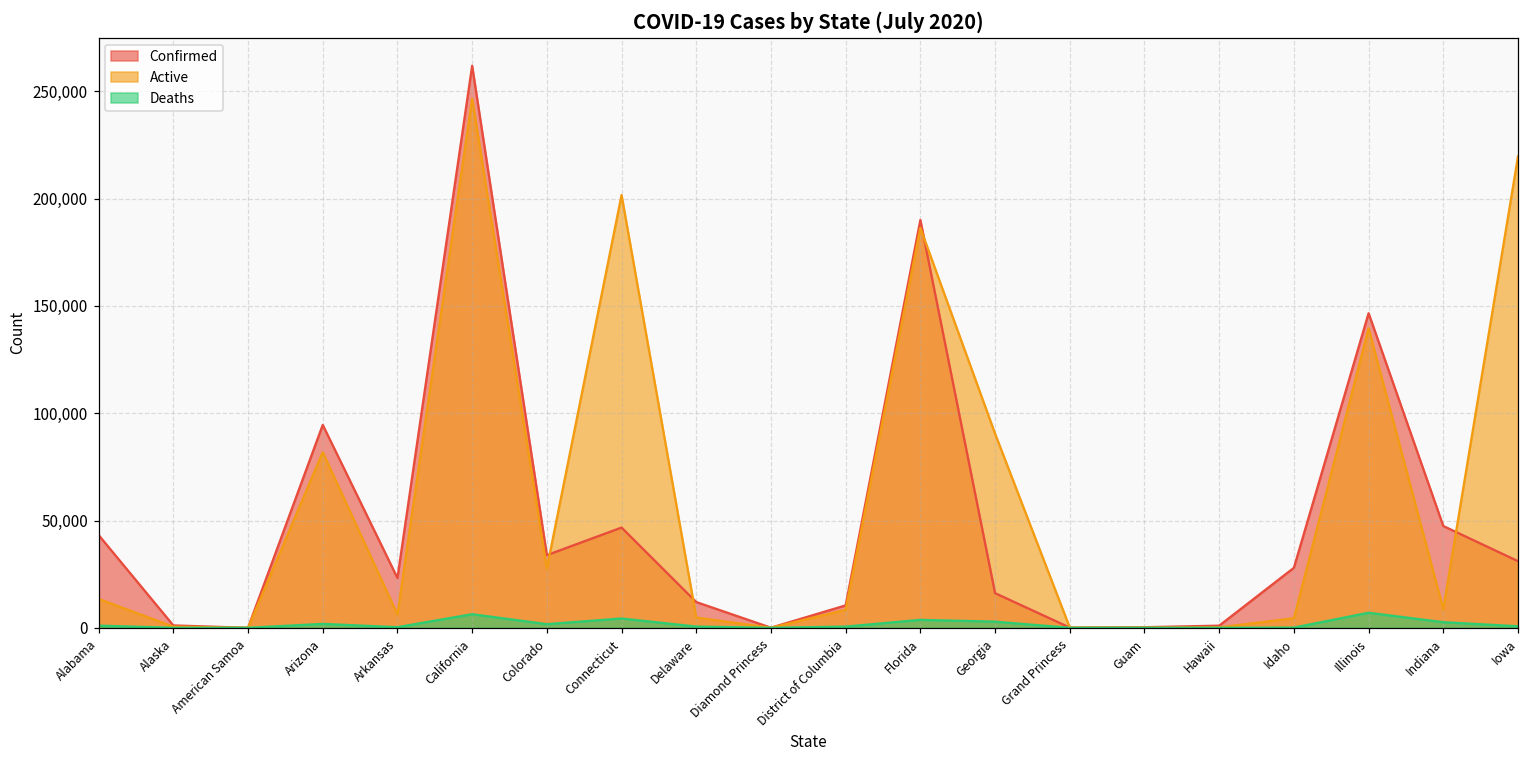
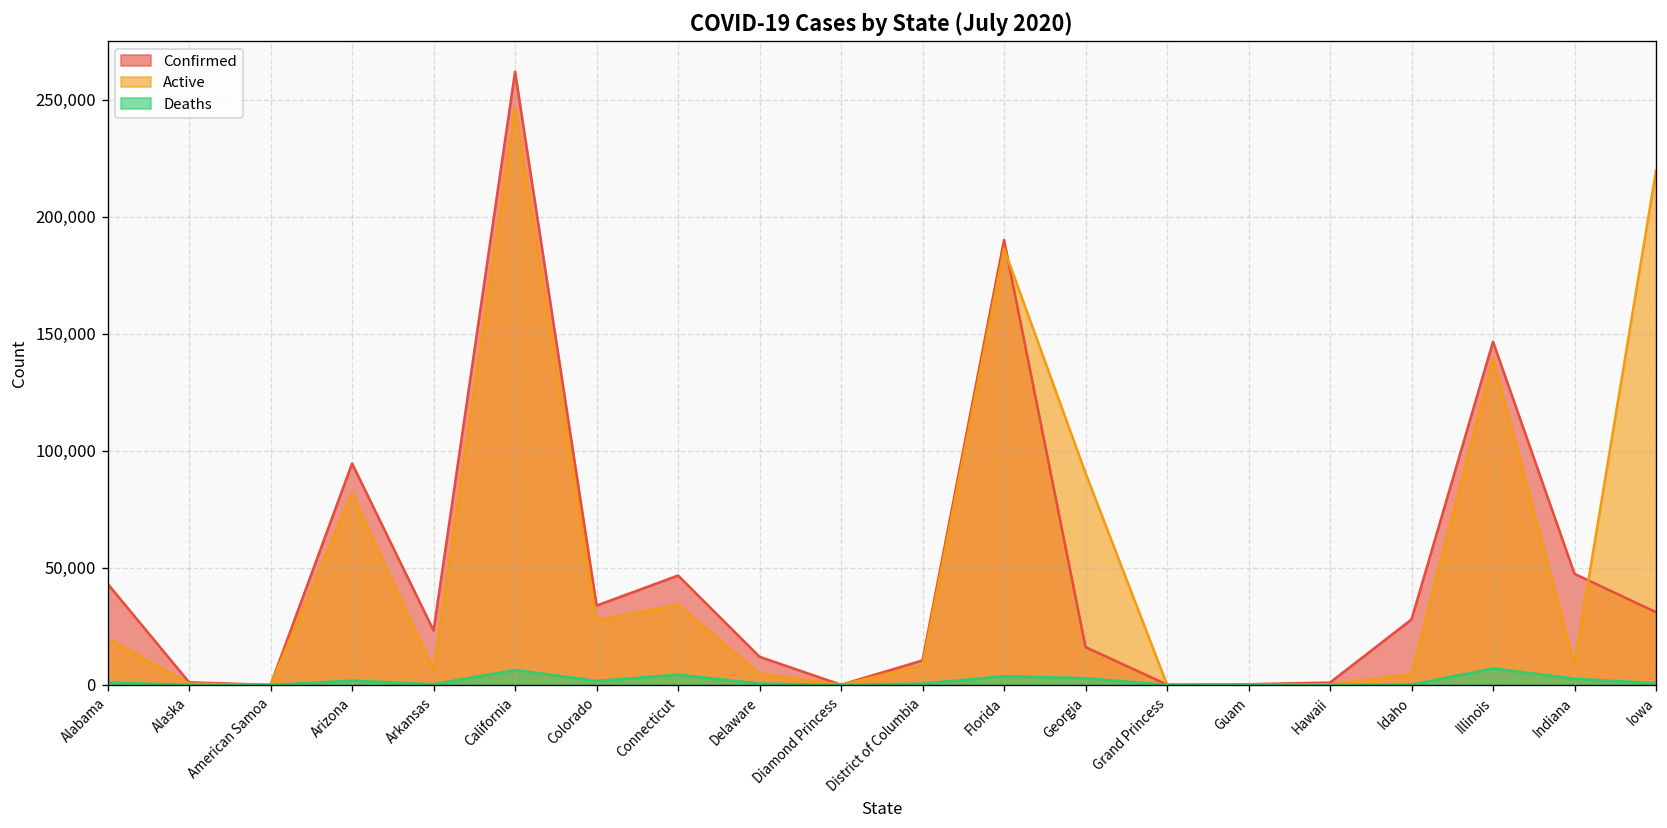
  {
    "Confirmed": {
      "Alabama": "43,000",
      "Arizona": "95,000",
      "Arkansas": "23,000",
      "California": "262,000",
      "Colorado": "34,000",
      "Connecticut": "47,000",
      "Delaware": "12,000",
      "District of Columbia": "10,000",
      "Florida": "190,000",
      "Georgia": "16,000",
      "Idaho": "28,000",
      "Illinois": "147,000",
      "Indiana": "47,000",
      "Iowa": "31,000"
    },
    "Active": {
-     "Alabama": "13,000",
+     "Alabama": "20,000",
      "Arizona": "82,000",
      "Arkansas": "6,000",
      "California": "247,000",
      "Colorado": "28,000",
-     "Connecticut": "202,000",
+     "Connecticut": "34,000",
      "Delaware": "5,000",
      "District of Columbia": "8,000",
      "Florida": "186,000",
      "Georgia": "90,000",
      "Idaho": "4,000",
      "Illinois": "140,000",
      "Indiana": "9,000",
      "Iowa": "220,000"
    },
    "Deaths": {
      "Alabama": "1,000",
      "Arizona": "2,000",
      "Arkansas": "0",
      "California": "6,000",
      "Colorado": "2,000",
      "Connecticut": "4,000",
      "Delaware": "1,000",
      "District of Columbia": "1,000",
      "Florida": "4,000",
      "Georgia": "3,000",
      "Idaho": "0",
      "Illinois": "7,000",
      "Indiana": "3,000",
      "Iowa": "1,000"
    }
  }
